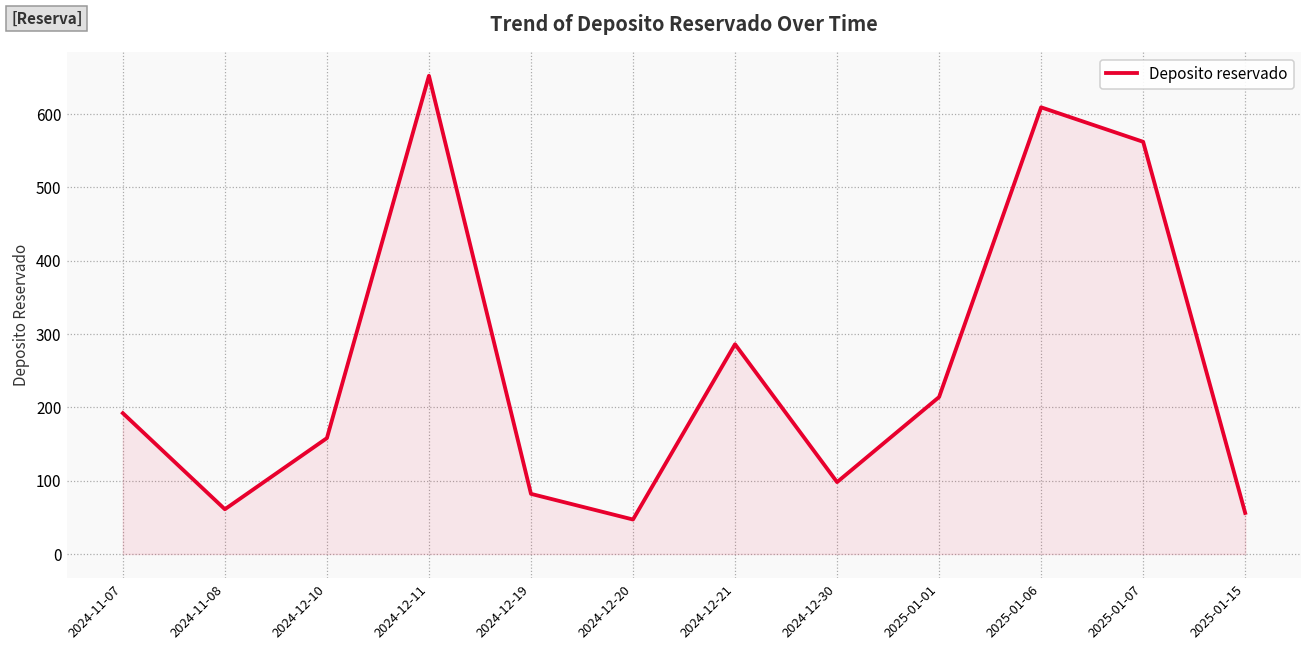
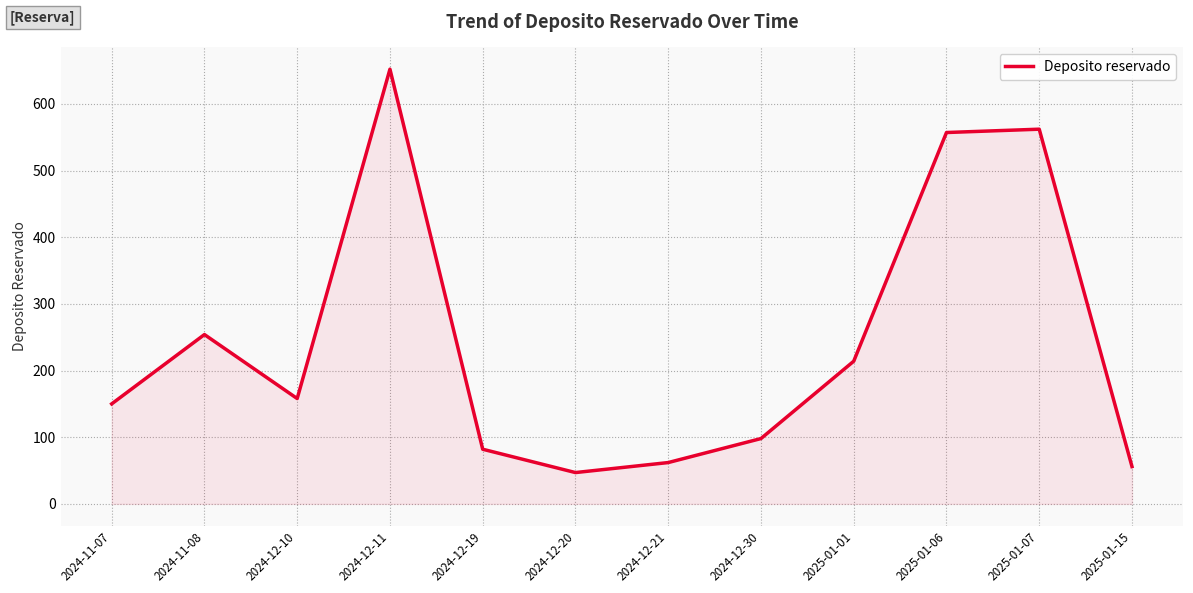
  {
-   "2024-11-07": 190,
-   "2024-11-08": 60,
+   "2024-11-07": 150,
+   "2024-11-08": 250,
    "2024-12-10": 160,
    "2024-12-11": 650,
    "2024-12-19": 80,
    "2024-12-20": 50,
-   "2024-12-21": 290,
+   "2024-12-21": 60,
    "2024-12-30": 100,
    "2025-01-01": 210,
-   "2025-01-06": 610,
+   "2025-01-06": 560,
    "2025-01-07": 560,
    "2025-01-15": 60
  }
